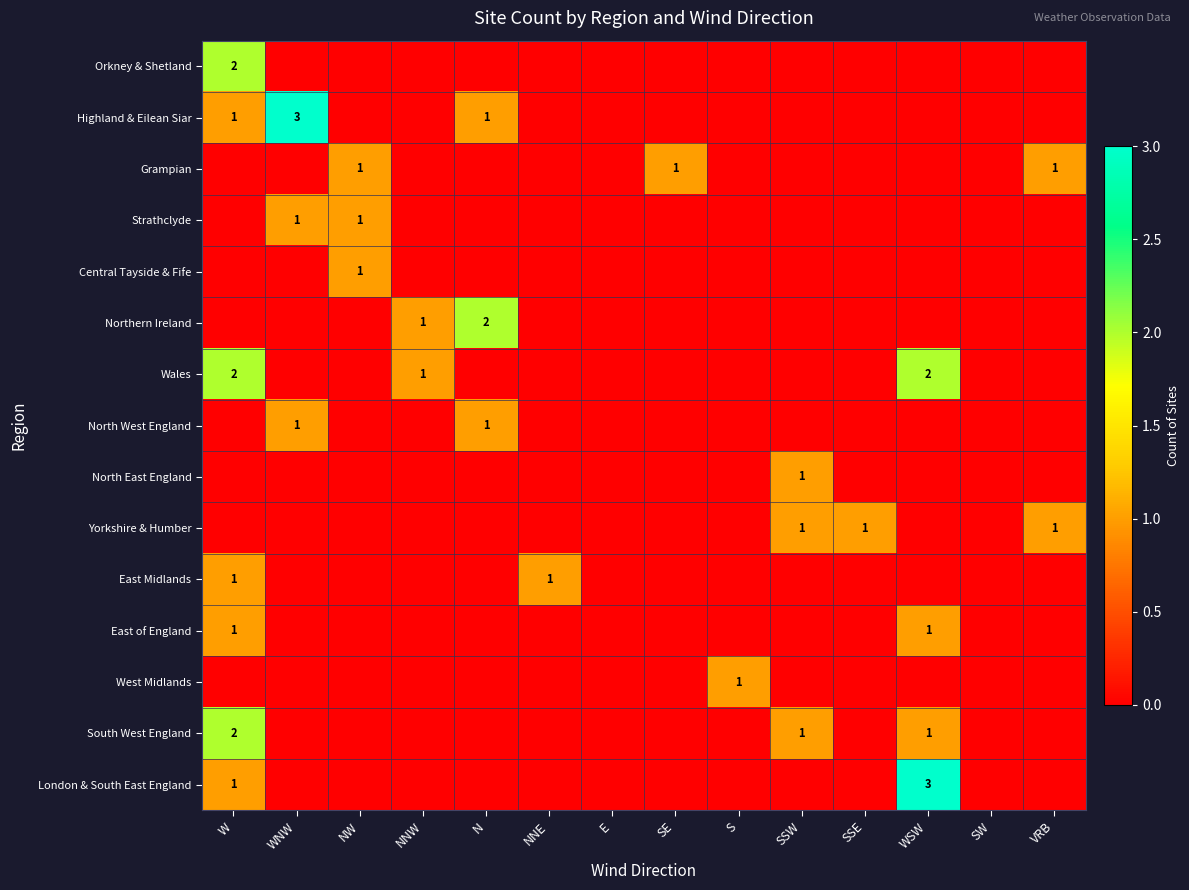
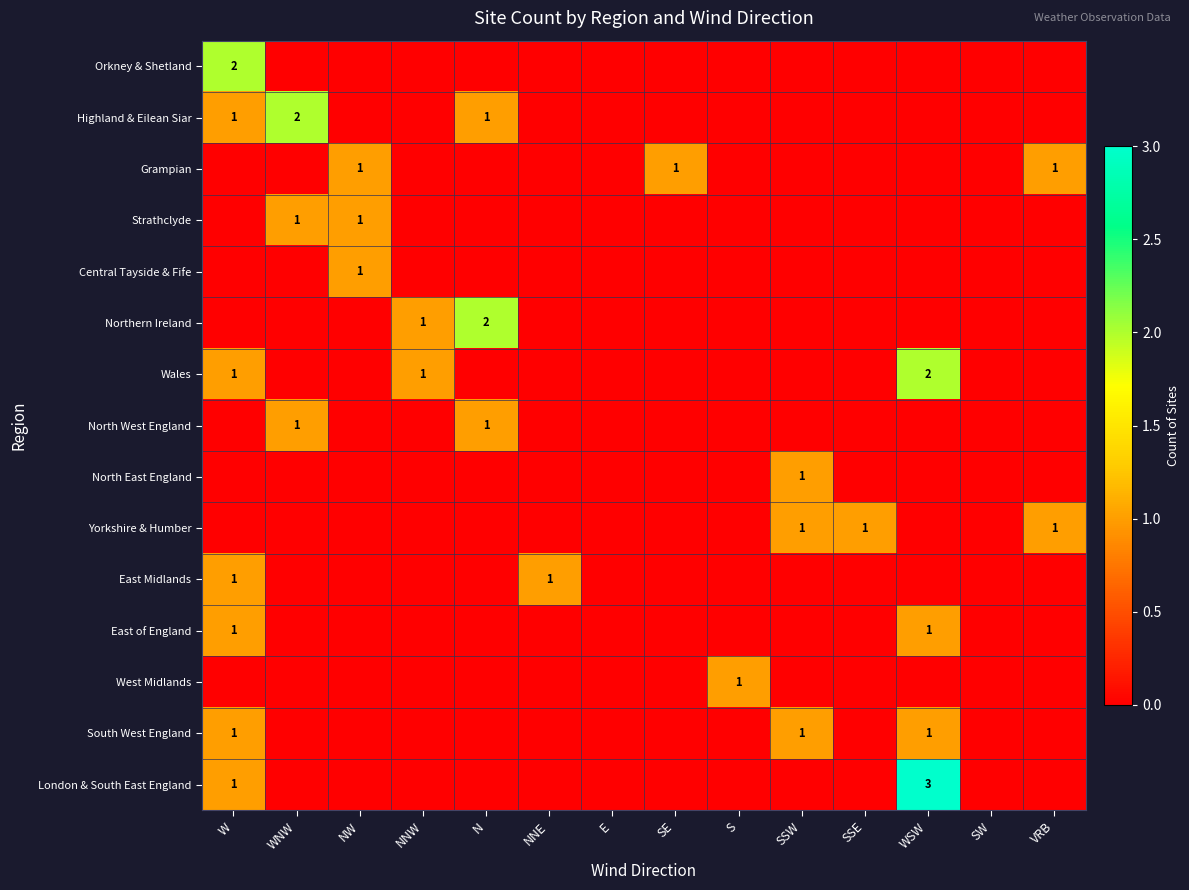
  {
    "Orkney & Shetland": {
      "W": 2
    },
    "Highland & Eilean Siar": {
      "W": 1,
-     "WNW": 3,
+     "WNW": 2,
      "N": 1
    },
    "Grampian": {
      "NW": 1,
      "SE": 1,
      "VRB": 1
    },
    "Strathclyde": {
      "WNW": 1,
      "NW": 1
    },
    "Central Tayside & Fife": {
      "NW": 1
    },
    "Northern Ireland": {
      "NNW": 1,
      "N": 2
    },
    "Wales": {
-     "W": 2,
+     "W": 1,
      "NNW": 1,
      "WSW": 2
    },
    "North West England": {
      "WNW": 1,
      "N": 1
    },
    "North East England": {
      "SSW": 1
    },
    "Yorkshire & Humber": {
      "SSW": 1,
      "SSE": 1,
      "VRB": 1
    },
    "East Midlands": {
      "W": 1,
      "NNE": 1
    },
    "East of England": {
      "W": 1,
      "WSW": 1
    },
    "West Midlands": {
      "S": 1
    },
    "South West England": {
-     "W": 2,
+     "W": 1,
      "SSW": 1,
      "WSW": 1
    },
    "London & South East England": {
      "W": 1,
      "WSW": 3
    }
  }
